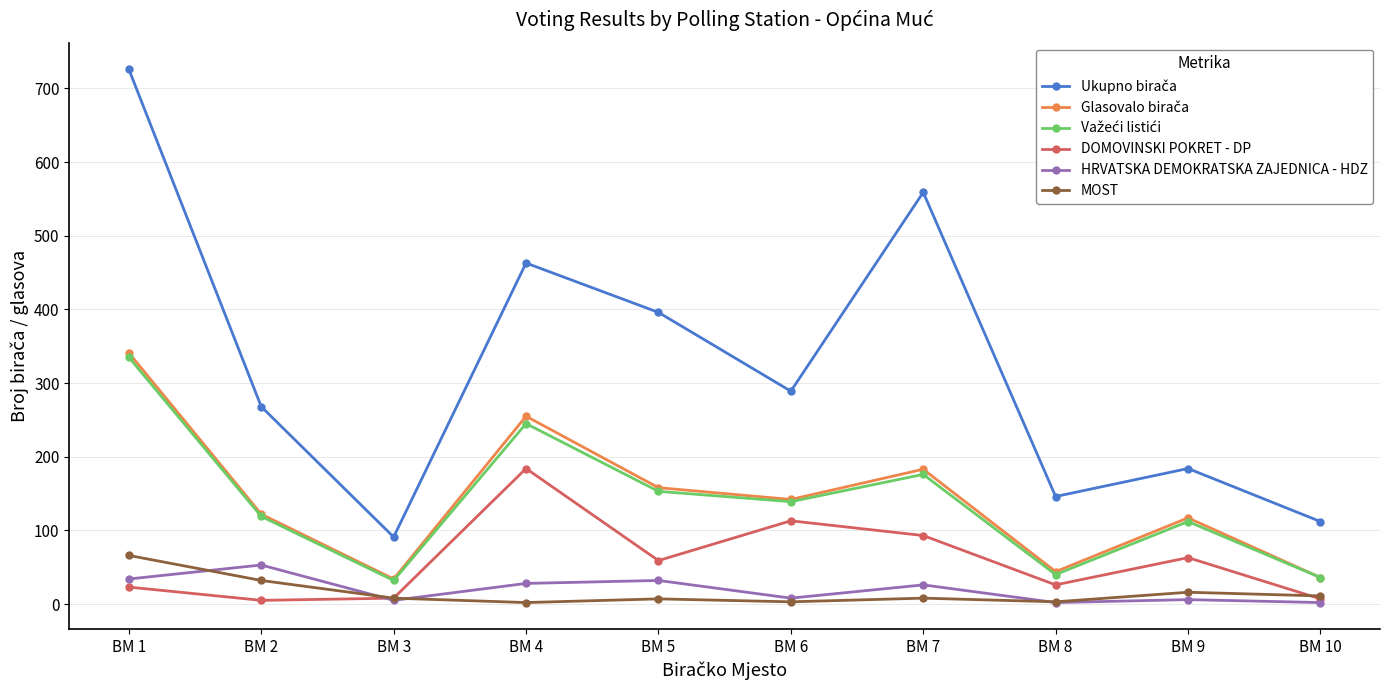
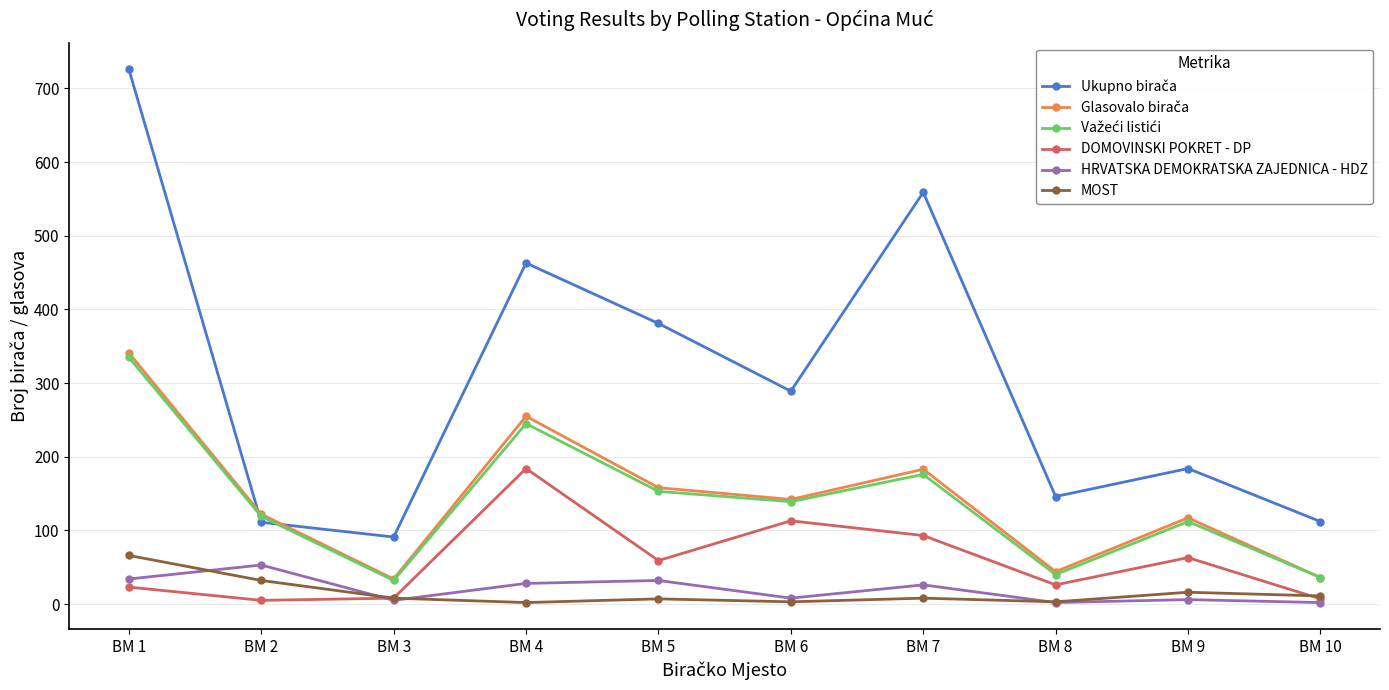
  {
    "Ukupno birača": {
      "BM 1": 730,
-     "BM 2": 270,
+     "BM 2": 110,
      "BM 3": 90,
      "BM 4": 460,
-     "BM 5": 400,
+     "BM 5": 380,
      "BM 6": 290,
      "BM 7": 560,
      "BM 8": 150,
      "BM 9": 180,
      "BM 10": 110
    },
    "Važeći listići": {
      "BM 1": 340,
      "BM 4": 250,
      "BM 5": 150,
      "BM 7": 180,
      "BM 8": 40,
      "BM 9": 110
    },
    "HRVATSKA DEMOKRATSKA ZAJEDNICA - HDZ": {
      "BM 1": 30,
      "BM 2": 50,
      "BM 4": 30,
      "BM 5": 30,
      "BM 6": 10,
      "BM 7": 30,
      "BM 9": 10,
      "BM 10": 0
    },
    "MOST": {
      "BM 1": 70,
      "BM 2": 30,
      "BM 4": 0,
      "BM 5": 10,
      "BM 6": 0,
      "BM 7": 10,
      "BM 9": 20,
      "BM 10": 10
    }
  }
